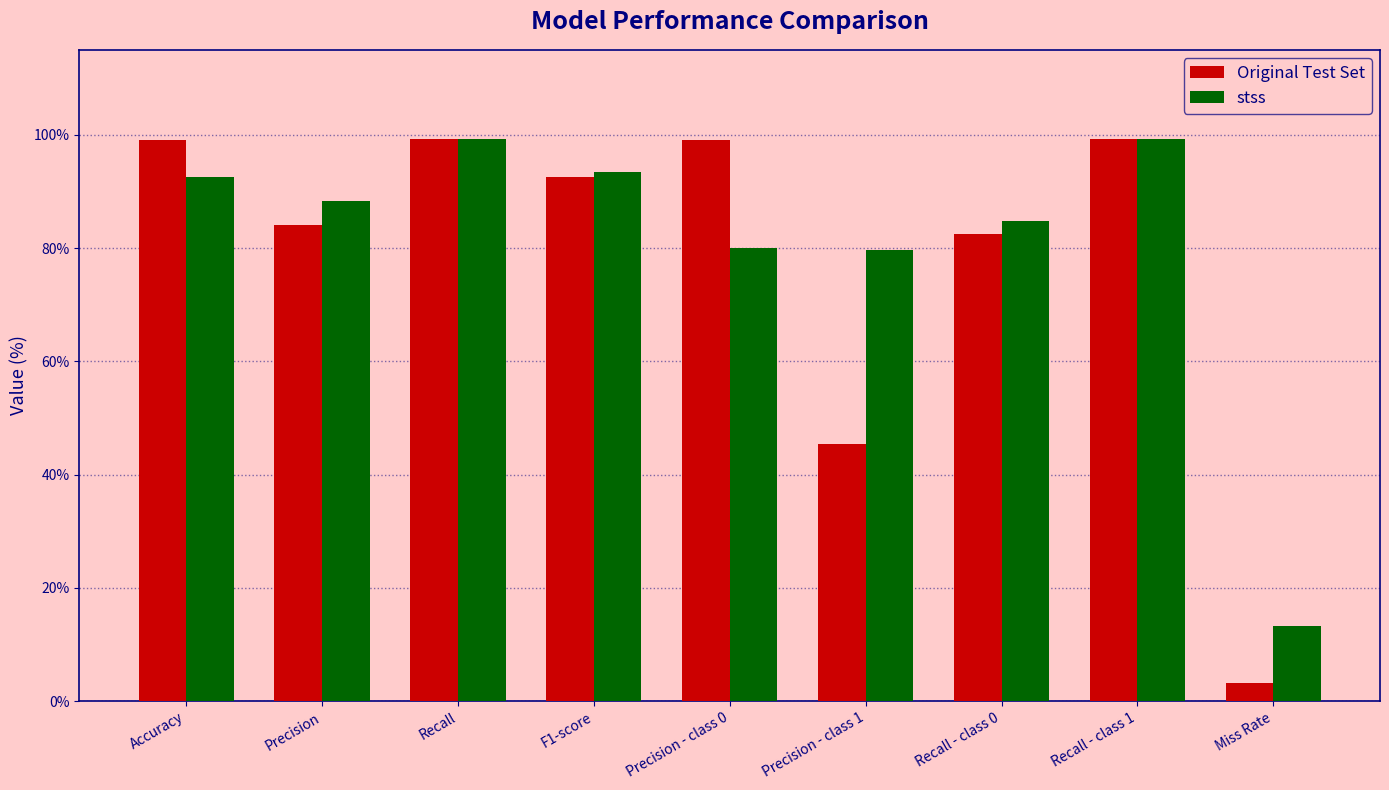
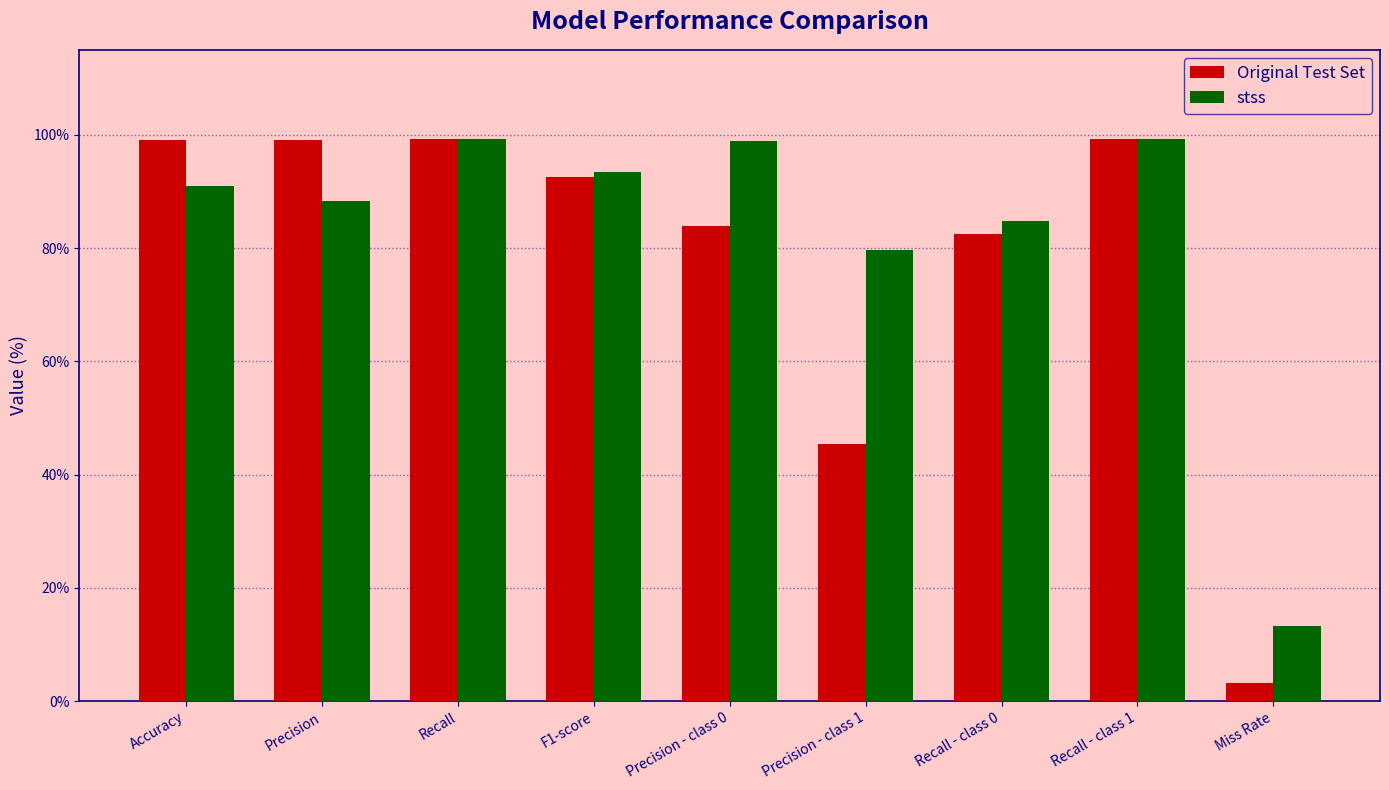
  {
    "Original Test Set": {
      "Accuracy": "99%",
-     "Precision": "84%",
+     "Precision": "99%",
      "Recall": "99%",
      "F1-score": "93%",
-     "Precision - class 0": "99%",
+     "Precision - class 0": "84%",
      "Precision - class 1": "45%",
      "Recall - class 0": "82%",
      "Recall - class 1": "99%",
      "Miss Rate": "3%"
    },
    "stss": {
-     "Accuracy": "93%",
+     "Accuracy": "91%",
      "Precision": "88%",
      "Recall": "99%",
      "F1-score": "93%",
-     "Precision - class 0": "80%",
+     "Precision - class 0": "99%",
      "Precision - class 1": "80%",
      "Recall - class 0": "85%",
      "Recall - class 1": "99%",
      "Miss Rate": "13%"
    }
  }
